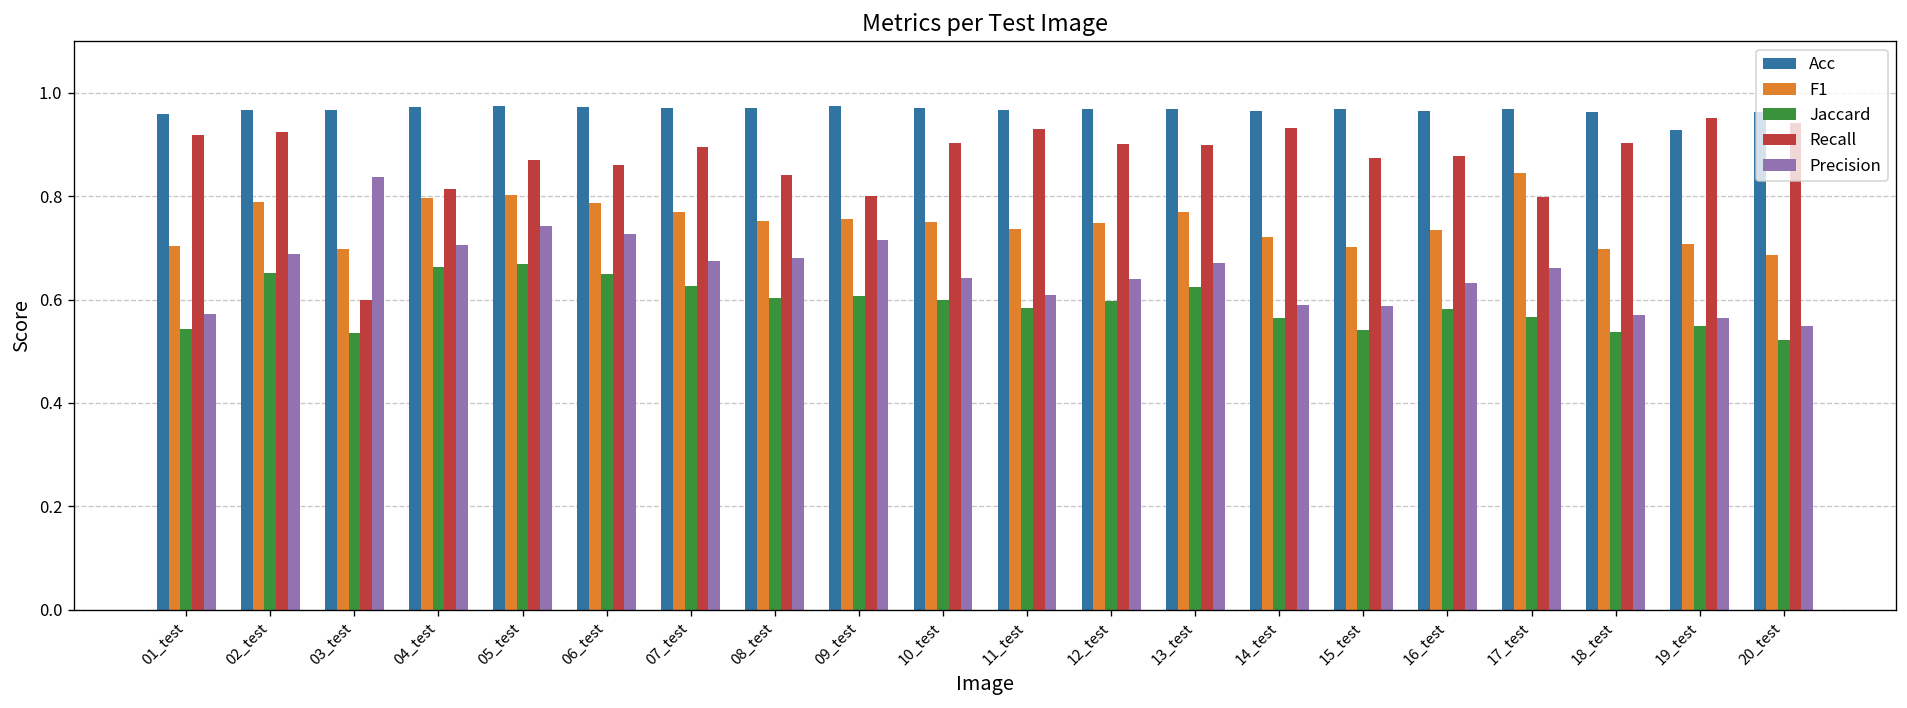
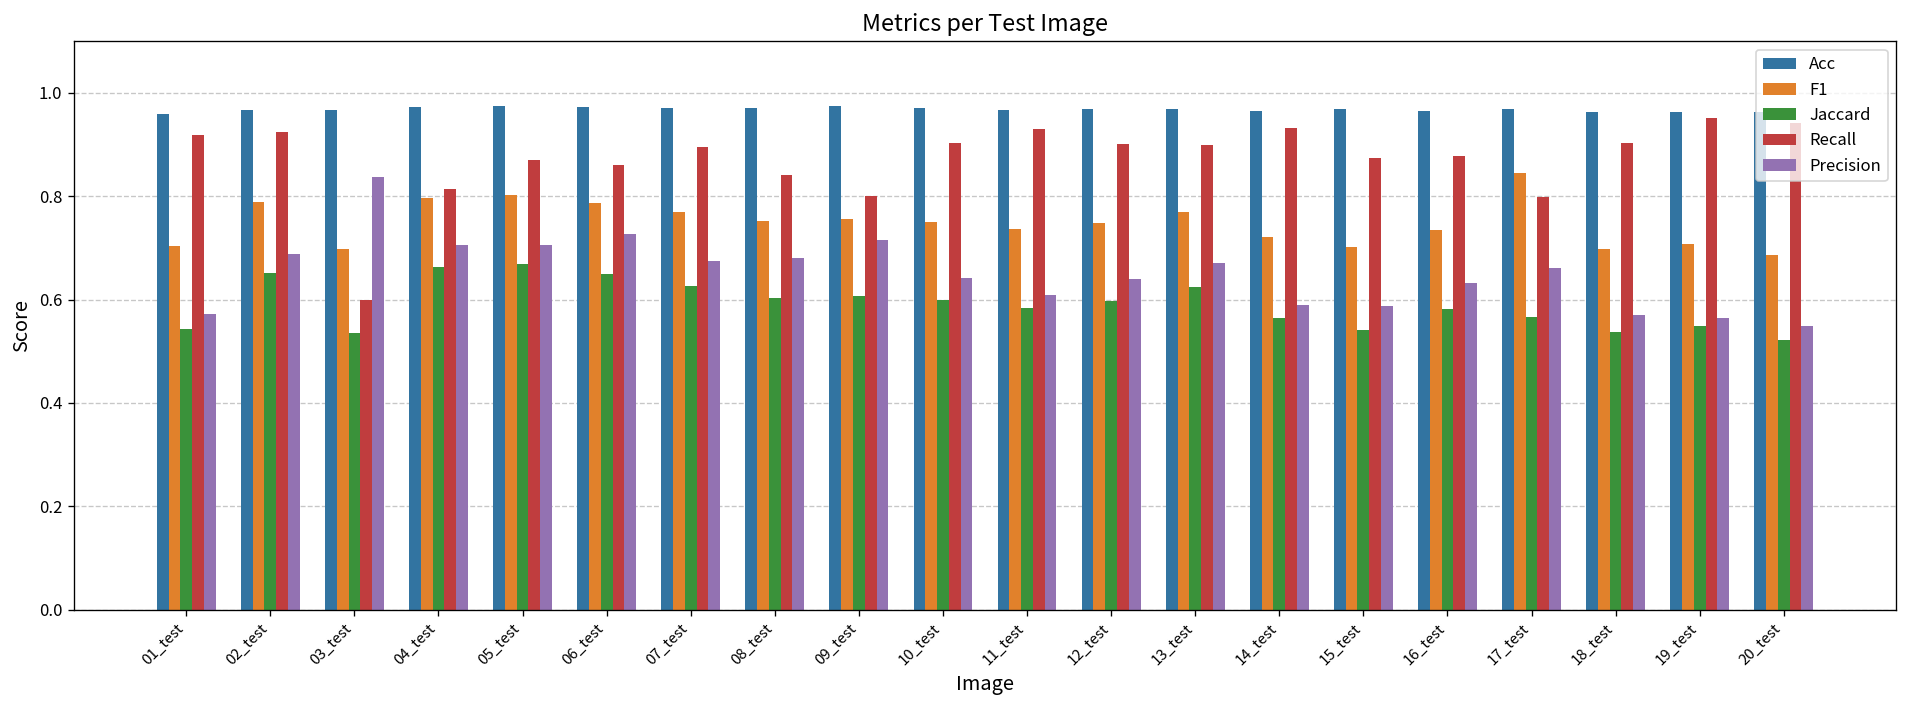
  {
    "Acc": {
      "01_test": 0.96,
      "02_test": 0.97,
      "03_test": 0.97,
      "04_test": 0.97,
      "05_test": 0.98,
      "06_test": 0.97,
      "07_test": 0.97,
      "08_test": 0.97,
      "09_test": 0.98,
      "10_test": 0.97,
      "11_test": 0.97,
      "12_test": 0.97,
      "13_test": 0.97,
      "14_test": 0.97,
      "15_test": 0.97,
      "16_test": 0.97,
      "17_test": 0.97,
      "18_test": 0.96,
-     "19_test": 0.93
+     "19_test": 0.96
    },
    "F1": {
      "01_test": 0.70,
      "02_test": 0.79,
      "03_test": 0.70,
      "04_test": 0.80,
      "05_test": 0.80,
      "06_test": 0.79,
      "07_test": 0.77,
      "08_test": 0.75,
      "09_test": 0.76,
      "10_test": 0.75,
      "11_test": 0.74,
      "12_test": 0.75,
      "13_test": 0.77,
      "14_test": 0.72,
      "15_test": 0.70,
      "16_test": 0.74,
      "17_test": 0.85,
      "18_test": 0.70,
      "19_test": 0.71,
      "20_test": 0.69
    },
    "Jaccard": {
      "01_test": 0.54,
      "02_test": 0.65,
      "03_test": 0.54,
      "04_test": 0.66,
      "05_test": 0.67,
      "06_test": 0.65,
      "07_test": 0.63,
      "08_test": 0.60,
      "09_test": 0.61,
      "10_test": 0.60,
      "11_test": 0.58,
      "12_test": 0.60,
      "13_test": 0.62,
      "14_test": 0.56,
      "15_test": 0.54,
      "16_test": 0.58,
      "17_test": 0.57,
      "18_test": 0.54,
      "19_test": 0.55,
      "20_test": 0.52
    },
    "Recall": {
      "01_test": 0.92,
      "02_test": 0.92,
      "03_test": 0.60,
      "04_test": 0.81,
      "05_test": 0.87,
      "06_test": 0.86,
      "07_test": 0.90,
      "08_test": 0.84,
      "09_test": 0.80,
      "10_test": 0.90,
      "11_test": 0.93,
      "12_test": 0.90,
      "13_test": 0.90,
      "14_test": 0.93,
      "15_test": 0.87,
      "16_test": 0.88,
      "17_test": 0.80,
      "18_test": 0.90,
      "19_test": 0.95
    },
    "Precision": {
      "01_test": 0.57,
      "02_test": 0.69,
      "03_test": 0.84,
      "04_test": 0.71,
-     "05_test": 0.74,
+     "05_test": 0.71,
      "06_test": 0.73,
      "07_test": 0.68,
      "08_test": 0.68,
      "09_test": 0.72,
      "10_test": 0.64,
      "11_test": 0.61,
      "12_test": 0.64,
      "13_test": 0.67,
      "14_test": 0.59,
      "15_test": 0.59,
      "16_test": 0.63,
      "17_test": 0.66,
      "18_test": 0.57,
      "19_test": 0.56,
      "20_test": 0.55
    }
  }
